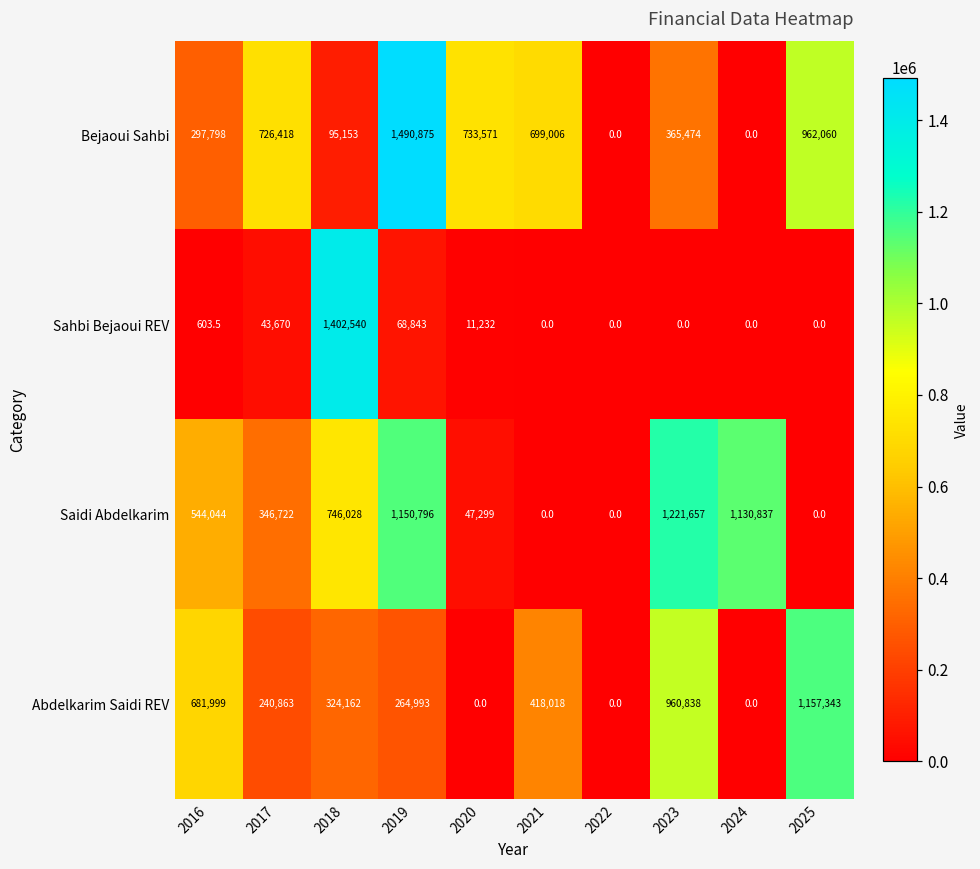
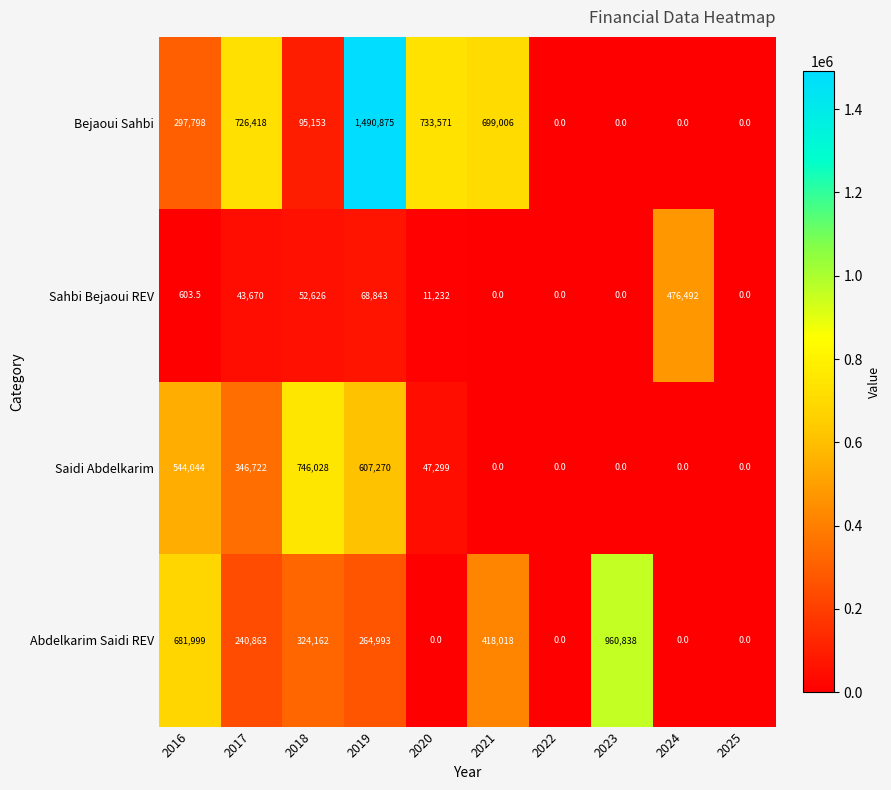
  {
    "Bejaoui Sahbi": {
      "2016": "297,798",
      "2017": "726,418",
      "2018": "95,153",
      "2019": "1,490,875",
      "2020": "733,571",
      "2021": "699,006",
      "2022": "0.0",
-     "2023": "365,474",
+     "2023": "0.0",
      "2024": "0.0",
-     "2025": "962,060"
+     "2025": "0.0"
    },
    "Sahbi Bejaoui REV": {
      "2016": "603.5",
      "2017": "43,670",
-     "2018": "1,402,540",
+     "2018": "52,626",
      "2019": "68,843",
      "2020": "11,232",
      "2021": "0.0",
      "2022": "0.0",
      "2023": "0.0",
-     "2024": "0.0",
+     "2024": "476,492",
      "2025": "0.0"
    },
    "Saidi Abdelkarim": {
      "2016": "544,044",
      "2017": "346,722",
      "2018": "746,028",
-     "2019": "1,150,796",
+     "2019": "607,270",
      "2020": "47,299",
      "2021": "0.0",
      "2022": "0.0",
-     "2023": "1,221,657",
-     "2024": "1,130,837",
+     "2023": "0.0",
+     "2024": "0.0",
      "2025": "0.0"
    },
    "Abdelkarim Saidi REV": {
      "2016": "681,999",
      "2017": "240,863",
      "2018": "324,162",
      "2019": "264,993",
      "2020": "0.0",
      "2021": "418,018",
      "2022": "0.0",
      "2023": "960,838",
      "2024": "0.0",
-     "2025": "1,157,343"
+     "2025": "0.0"
    }
  }
